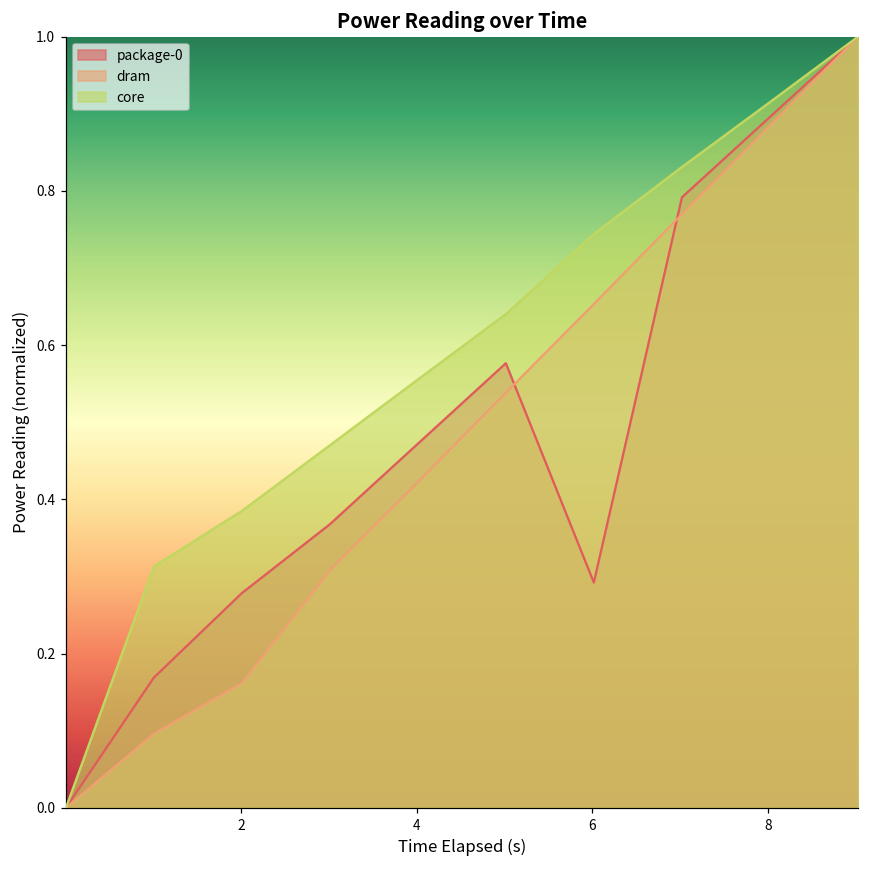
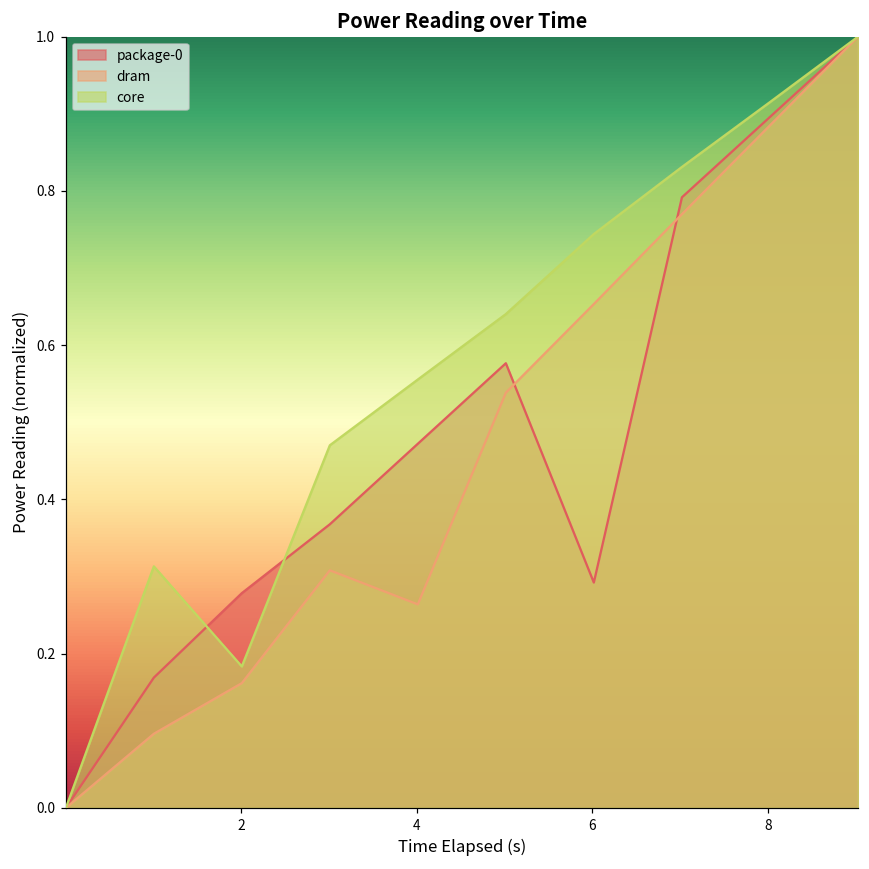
  {
    "package-0": {
      "2": 0.28,
      "4": 0.47,
      "6": 0.29
    },
    "dram": {
      "2": 0.16,
-     "4": 0.42,
+     "4": 0.26,
      "6": 0.65
    },
    "core": {
-     "2": 0.39,
+     "2": 0.18,
      "4": 0.56,
      "6": 0.74
    }
  }
